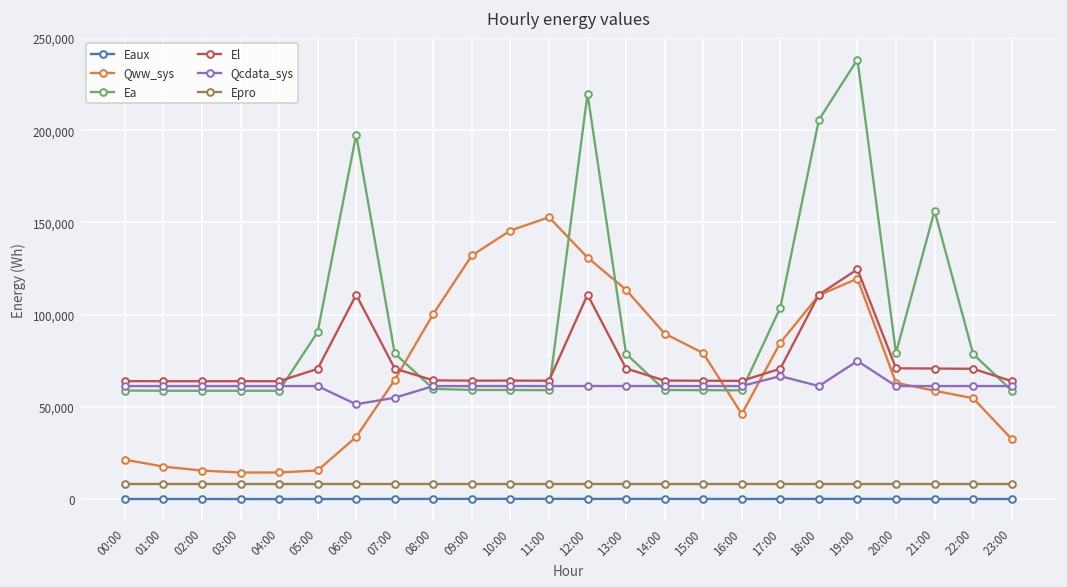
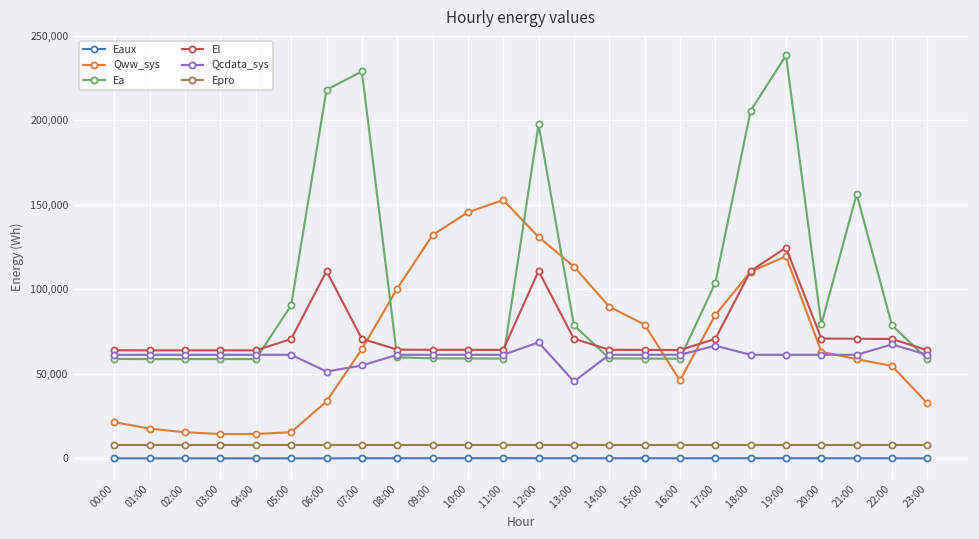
  {
    "Eaux": {
      "00:00": "0",
      "01:00": "0",
      "02:00": "0",
      "03:00": "0",
      "04:00": "0",
      "05:00": "0",
      "06:00": "0",
      "07:00": "0",
      "08:00": "0",
      "09:00": "0",
      "10:00": "0",
      "11:00": "0",
      "12:00": "0",
      "13:00": "0",
      "14:00": "0",
      "15:00": "0",
      "16:00": "0",
      "17:00": "0",
      "18:00": "0",
      "19:00": "0",
      "20:00": "0",
      "21:00": "0",
      "22:00": "0",
      "23:00": "0"
    },
    "Ea": {
      "00:00": "59,000",
      "01:00": "59,000",
      "02:00": "59,000",
      "03:00": "59,000",
      "04:00": "59,000",
      "05:00": "91,000",
-     "06:00": "198,000",
-     "07:00": "79,000",
+     "06:00": "218,000",
+     "07:00": "229,000",
      "09:00": "59,000",
      "10:00": "59,000",
      "11:00": "59,000",
-     "12:00": "220,000",
+     "12:00": "198,000",
      "13:00": "79,000",
      "14:00": "59,000",
      "15:00": "59,000",
      "16:00": "59,000",
      "17:00": "104,000",
      "18:00": "206,000",
      "19:00": "238,000",
      "20:00": "79,000",
      "21:00": "156,000",
      "22:00": "79,000",
      "23:00": "59,000"
    },
    "Qcdata_sys": {
      "00:00": "61,000",
      "01:00": "61,000",
      "02:00": "61,000",
      "03:00": "61,000",
      "04:00": "61,000",
      "05:00": "61,000",
      "06:00": "51,000",
      "07:00": "55,000",
      "09:00": "61,000",
      "10:00": "61,000",
      "11:00": "61,000",
-     "12:00": "61,000",
-     "13:00": "61,000",
+     "12:00": "69,000",
+     "13:00": "45,000",
      "14:00": "61,000",
      "15:00": "61,000",
      "16:00": "61,000",
      "17:00": "67,000",
      "18:00": "61,000",
-     "19:00": "75,000",
+     "19:00": "61,000",
      "20:00": "61,000",
      "21:00": "61,000",
-     "22:00": "61,000",
+     "22:00": "67,000",
      "23:00": "61,000"
    }
  }
